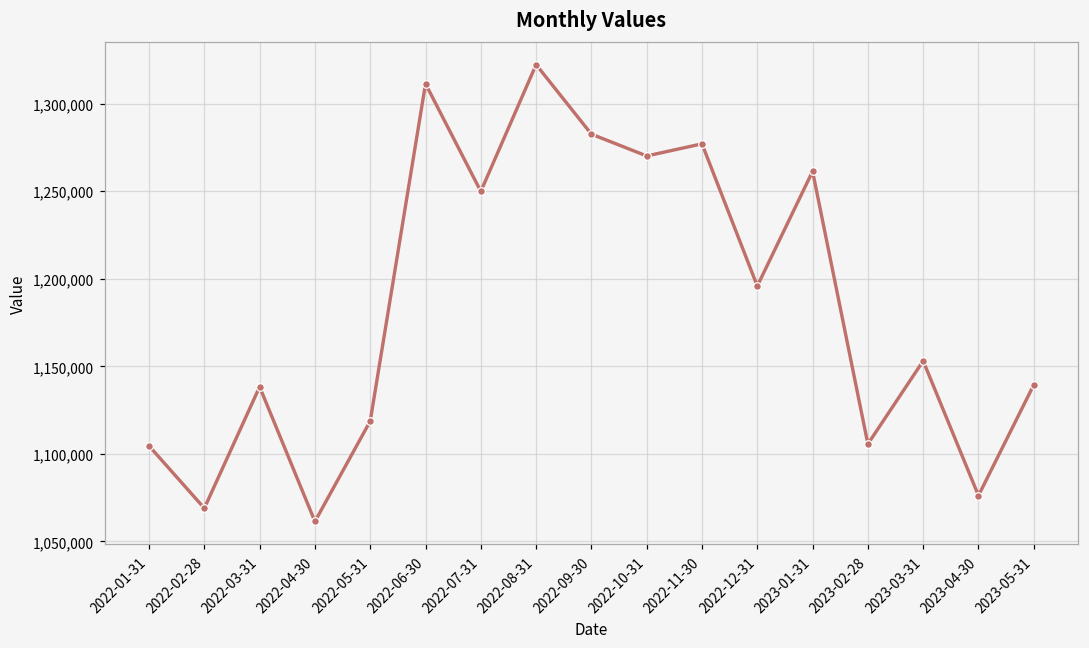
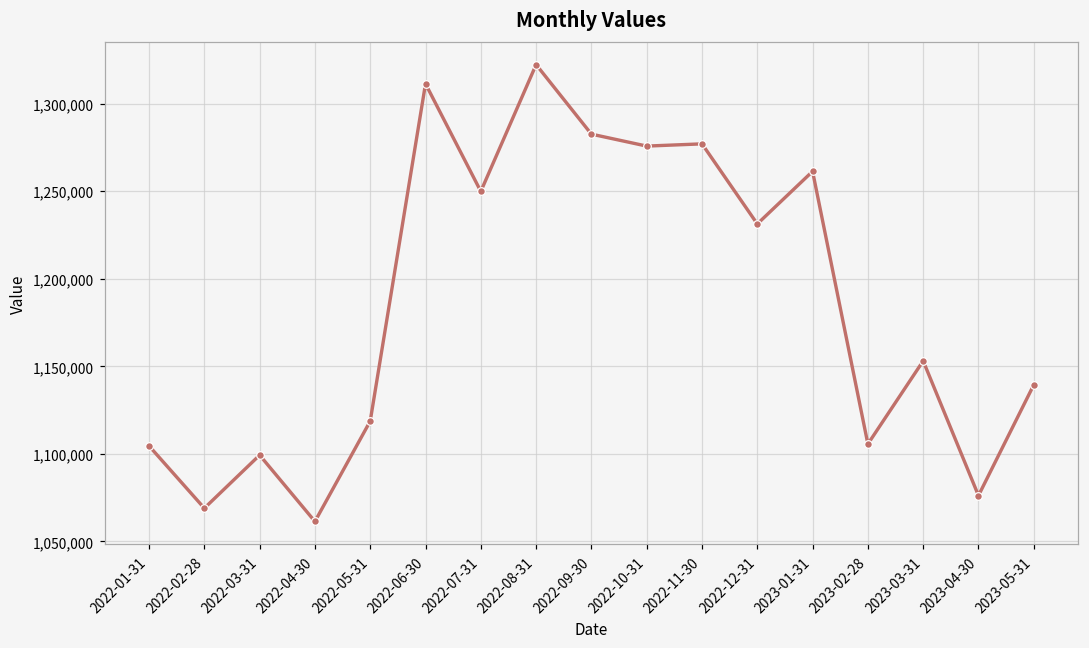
  {
    "2022-01-31": "1,105,000",
    "2022-02-28": "1,069,000",
-   "2022-03-31": "1,138,000",
+   "2022-03-31": "1,099,000",
    "2022-04-30": "1,061,000",
    "2022-05-31": "1,119,000",
    "2022-06-30": "1,311,000",
    "2022-07-31": "1,250,000",
    "2022-08-31": "1,322,000",
    "2022-09-30": "1,283,000",
-   "2022-10-31": "1,270,000",
+   "2022-10-31": "1,276,000",
    "2022-11-30": "1,277,000",
-   "2022-12-31": "1,196,000",
+   "2022-12-31": "1,231,000",
    "2023-01-31": "1,261,000",
    "2023-02-28": "1,106,000",
    "2023-03-31": "1,153,000",
    "2023-04-30": "1,076,000",
    "2023-05-31": "1,139,000"
  }
